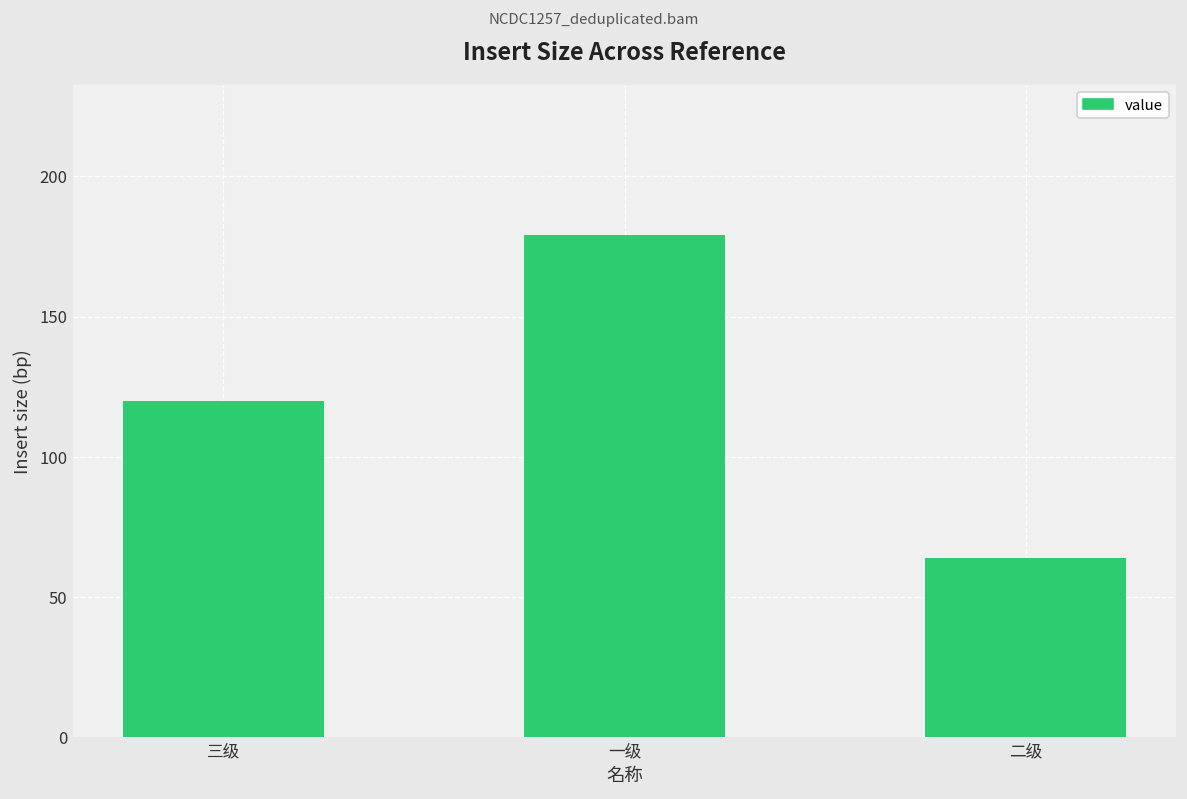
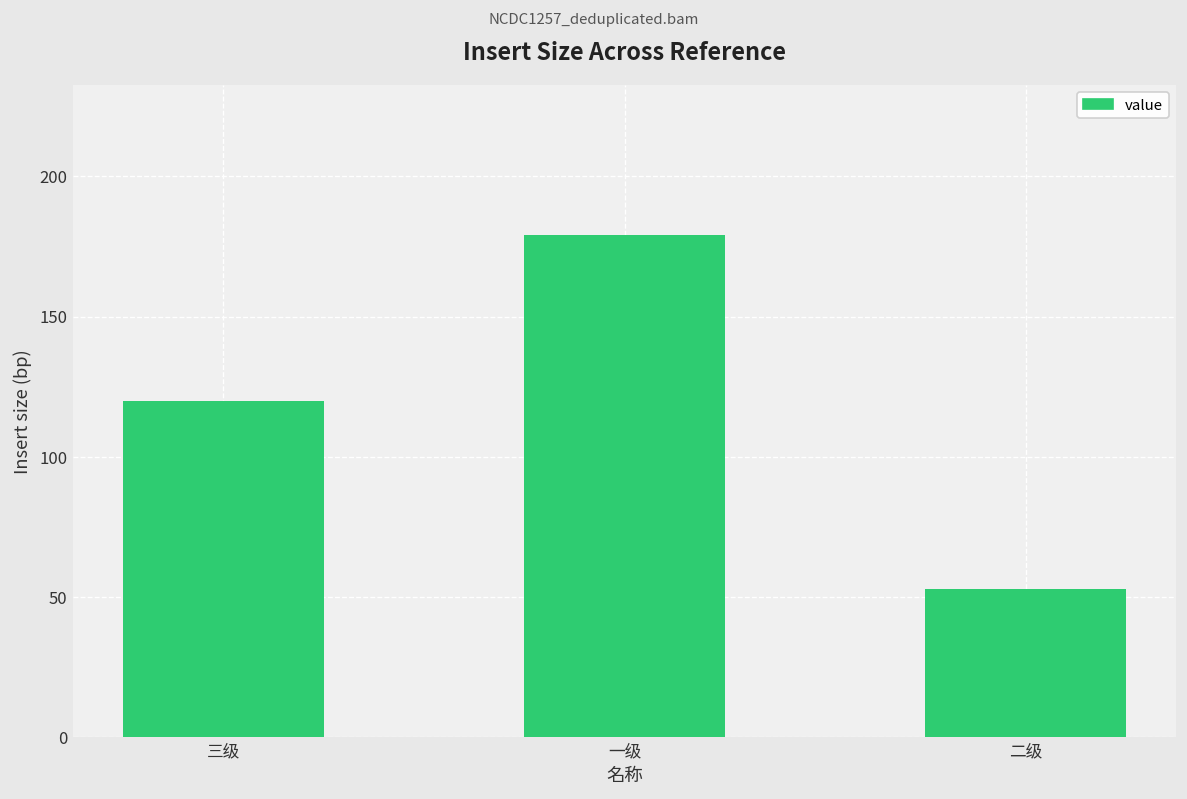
  {
    "三级": 120,
    "一级": 179,
-   "二级": 64
+   "二级": 53
  }
